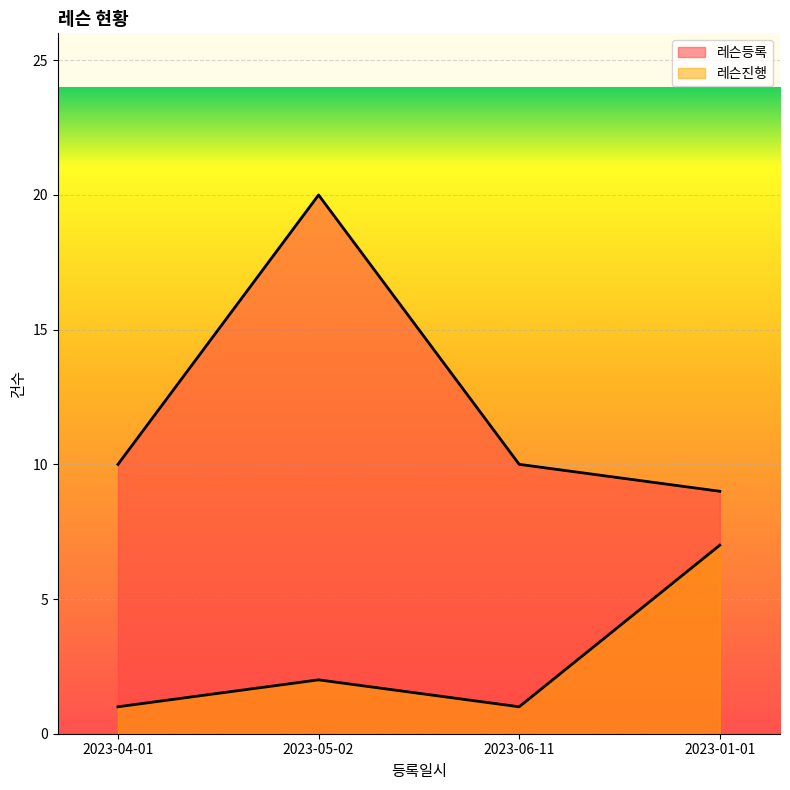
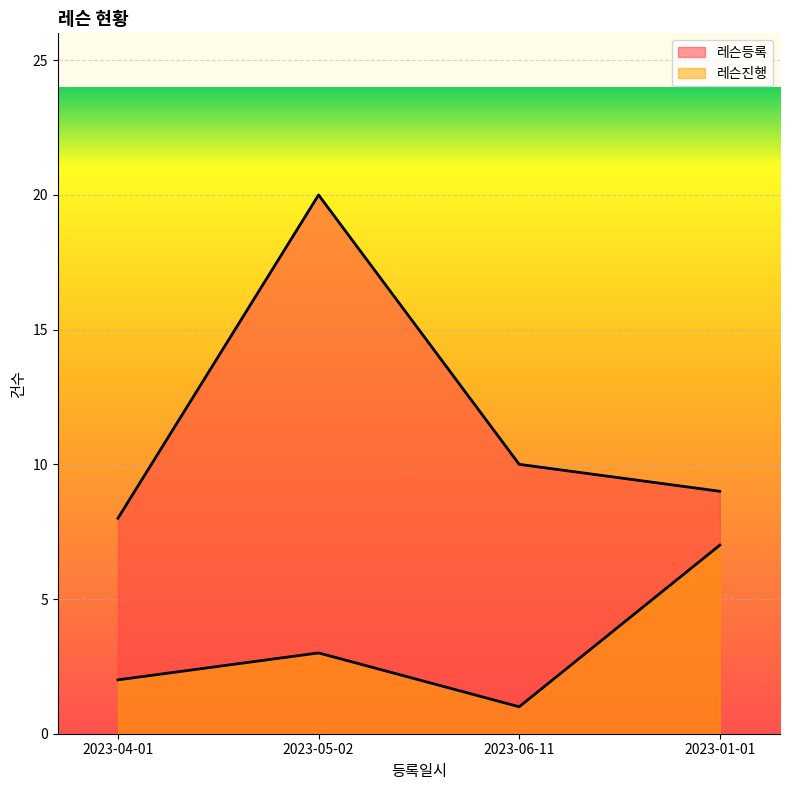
  {
    "레슨등록": {
-     "2023-04-01": 10,
+     "2023-04-01": 8,
      "2023-05-02": 20,
      "2023-06-11": 10,
      "2023-01-01": 9
    },
    "레슨진행": {
-     "2023-04-01": 1,
-     "2023-05-02": 2,
+     "2023-04-01": 2,
+     "2023-05-02": 3,
      "2023-06-11": 1,
      "2023-01-01": 7
    }
  }
